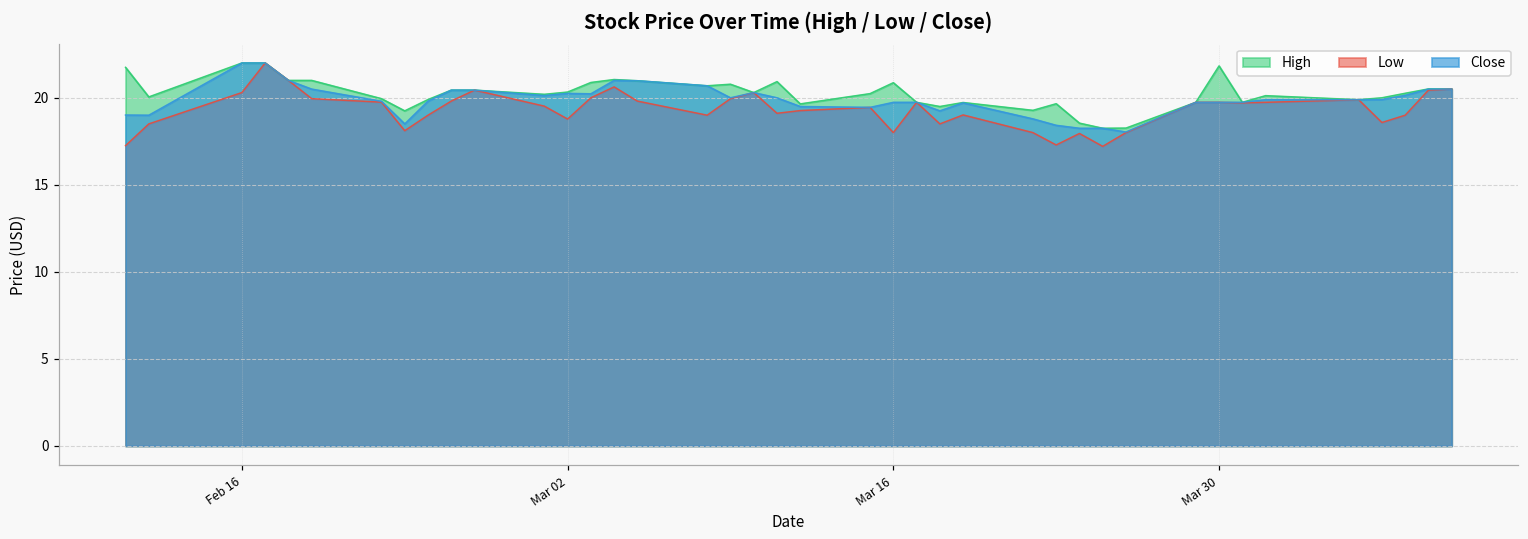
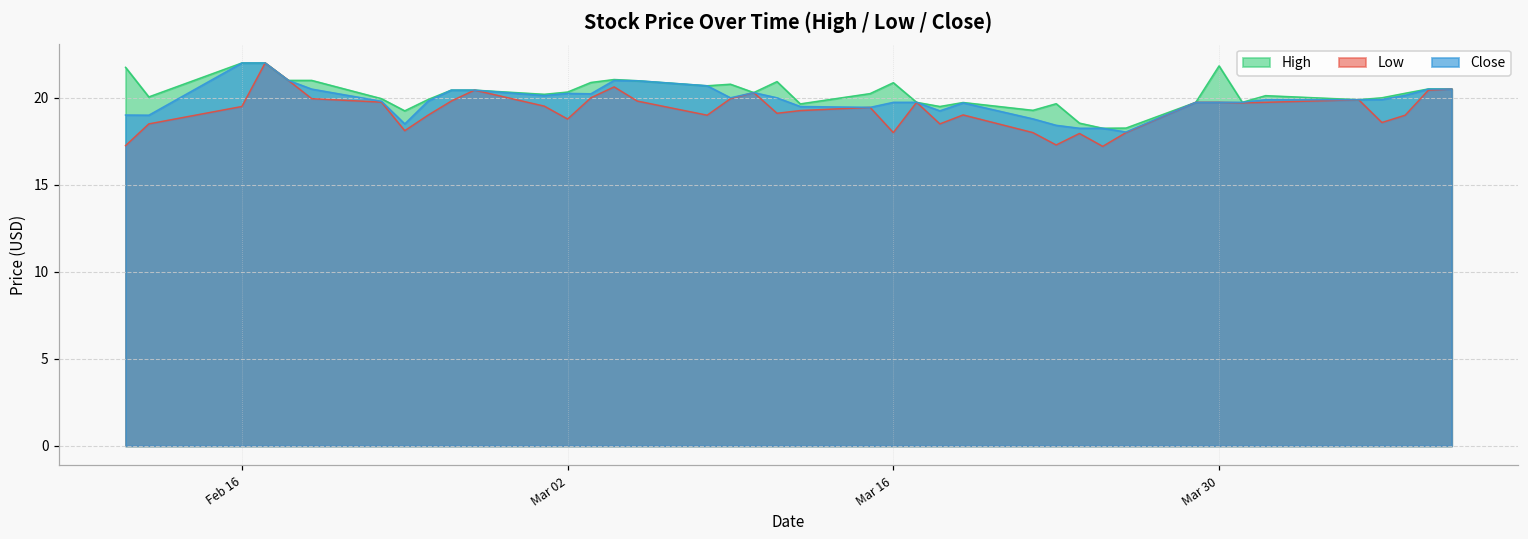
  {
    "High": {
      "Mar 16": 20.9,
      "Mar 30": 21.8
    },
    "Low": {
-     "Feb 16": 20.3,
+     "Feb 16": 19.5,
      "Mar 02": 18.8,
      "Mar 16": 18.0
    },
    "Close": {
      "Mar 16": 19.7
    }
  }
